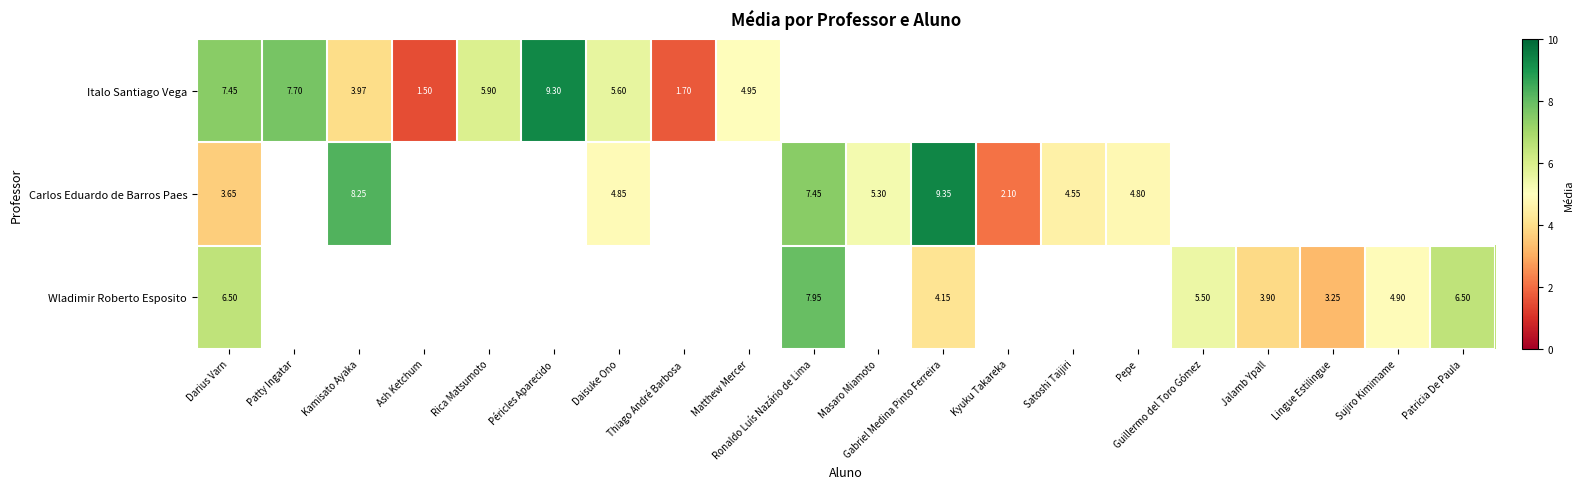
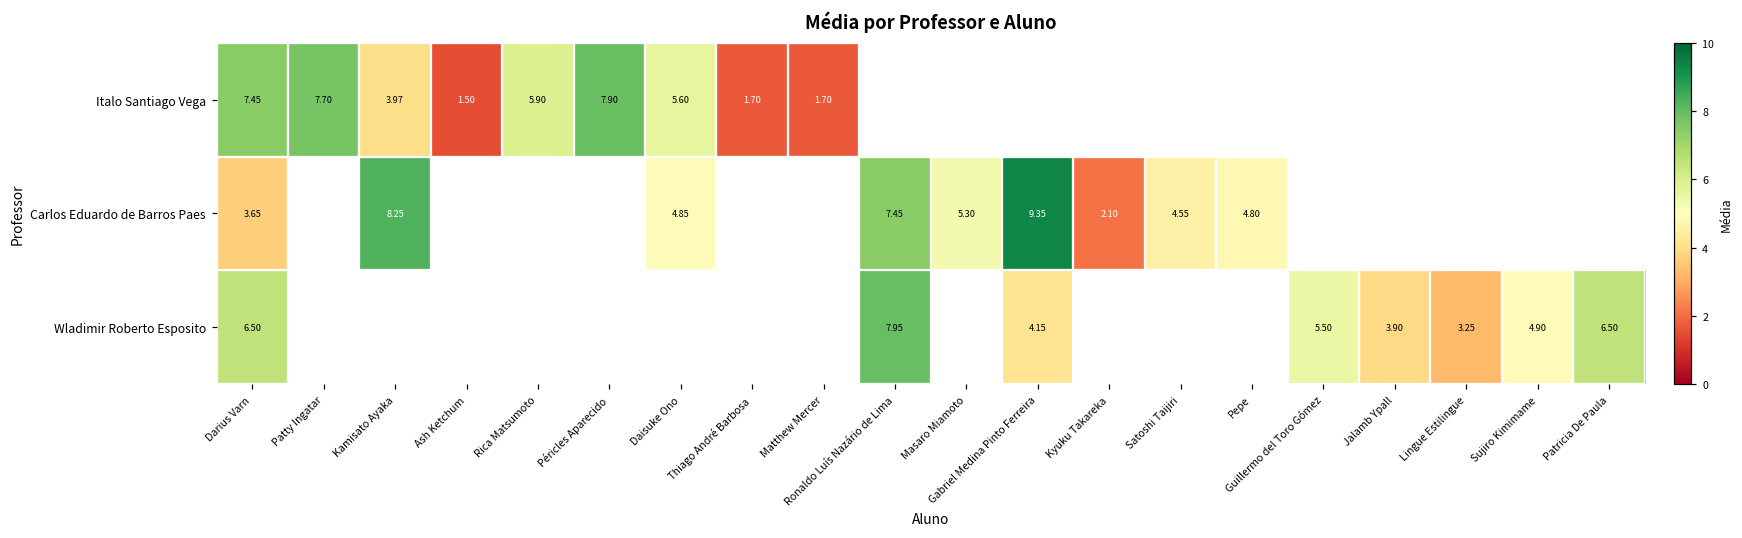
  {
    "Italo Santiago Vega": {
      "Darius Varn": 7.45,
      "Patty Ingatar": 7.70,
      "Kamisato Ayaka": 3.97,
      "Ash Ketchum": 1.50,
      "Rica Matsumoto": 5.90,
-     "Péricles Aparecido": 9.30,
+     "Péricles Aparecido": 7.90,
      "Daisuke Ono": 5.60,
      "Thiago André Barbosa": 1.70,
-     "Matthew Mercer": 4.95
+     "Matthew Mercer": 1.70
    },
    "Carlos Eduardo de Barros Paes": {
      "Darius Varn": 3.65,
      "Kamisato Ayaka": 8.25,
      "Daisuke Ono": 4.85,
      "Ronaldo Luís Nazário de Lima": 7.45,
      "Masaro Miamoto": 5.30,
      "Gabriel Medina Pinto Ferreira": 9.35,
      "Kyuku Takareka": 2.10,
      "Satoshi Taijiri": 4.55,
      "Pepe": 4.80
    },
    "Wladimir Roberto Esposito": {
      "Darius Varn": 6.50,
      "Ronaldo Luís Nazário de Lima": 7.95,
      "Gabriel Medina Pinto Ferreira": 4.15,
      "Guillermo del Toro Gómez": 5.50,
      "Jalamb Ypall": 3.90,
      "Lingue Estilingue": 3.25,
      "Sujiro Kimimame": 4.90,
      "Patricia De Paula": 6.50
    }
  }
